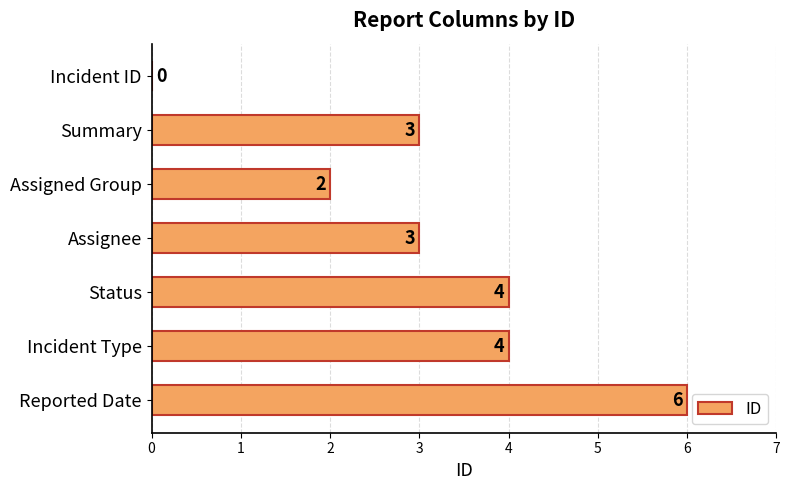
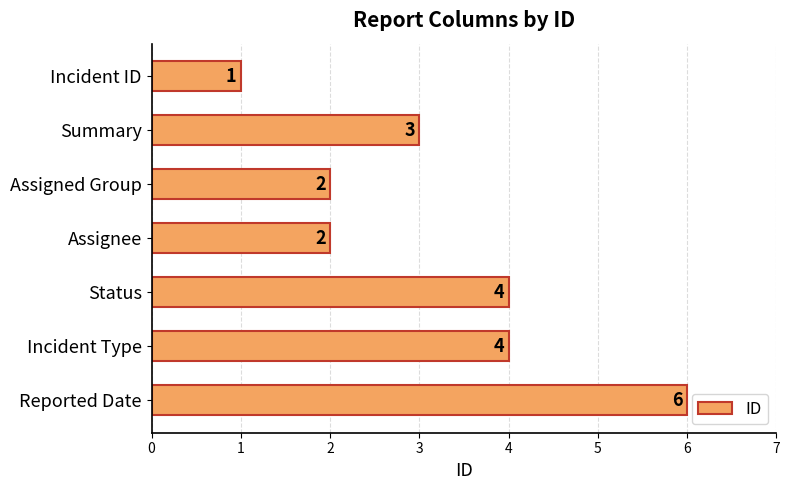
  {
-   "Incident ID": 0,
+   "Incident ID": 1,
    "Summary": 3,
    "Assigned Group": 2,
-   "Assignee": 3,
+   "Assignee": 2,
    "Status": 4,
    "Incident Type": 4,
    "Reported Date": 6
  }
